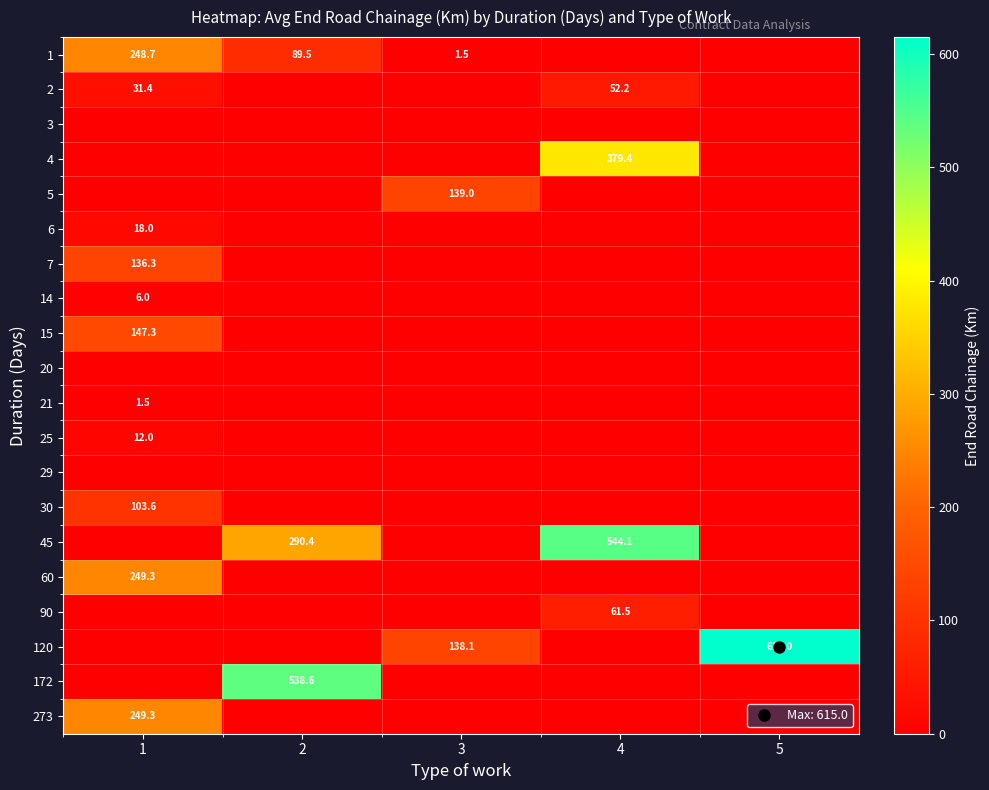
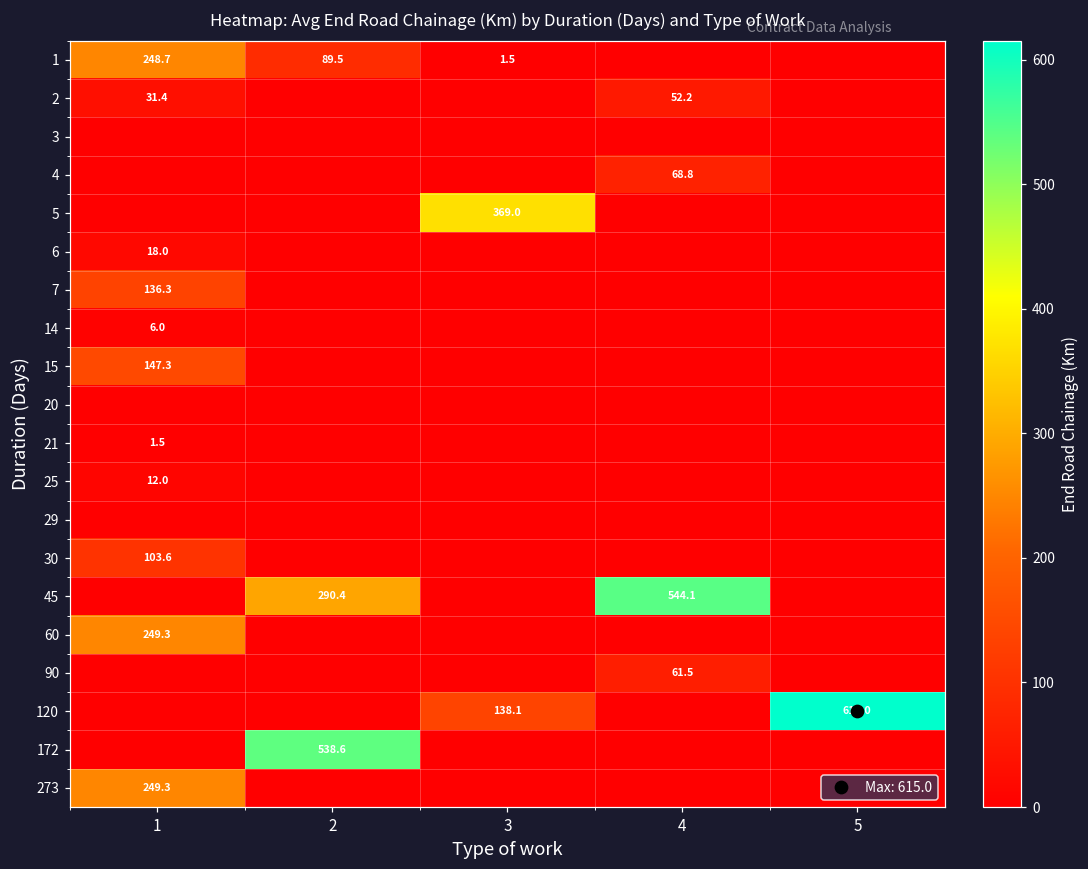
  {
    "1": {
      "1": 248.7,
      "2": 89.5,
      "3": 1.5
    },
    "2": {
      "1": 31.4,
      "4": 52.2
    },
    "4": {
-     "4": 379.4
+     "4": 68.8
    },
    "5": {
-     "3": 139.0
+     "3": 369.0
    },
    "6": {
      "1": 18.0
    },
    "7": {
      "1": 136.3
    },
    "14": {
      "1": 6.0
    },
    "15": {
      "1": 147.3
    },
    "21": {
      "1": 1.5
    },
    "25": {
      "1": 12.0
    },
    "30": {
      "1": 103.6
    },
    "45": {
      "2": 290.4,
      "4": 544.1
    },
    "60": {
      "1": 249.3
    },
    "90": {
      "4": 61.5
    },
    "120": {
      "3": 138.1
    },
    "172": {
      "2": 538.6
    },
    "273": {
      "1": 249.3
    }
  }
